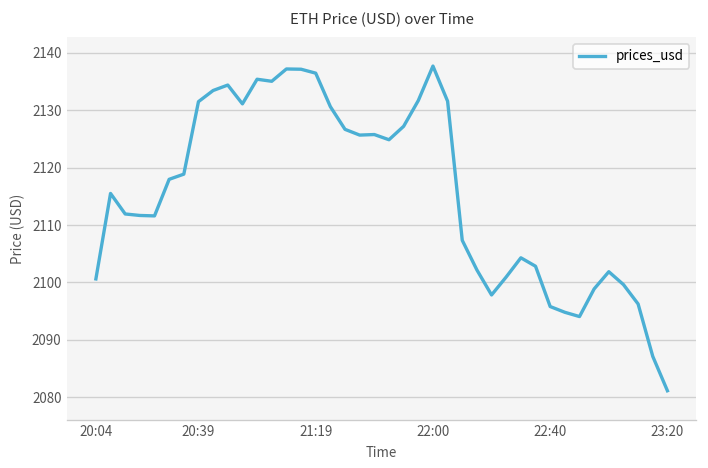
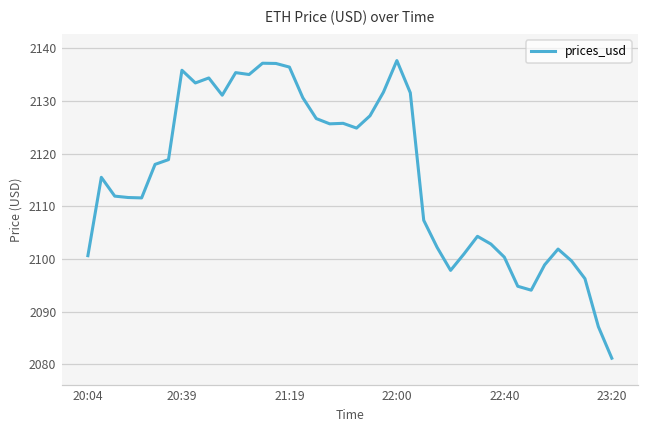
  {
    "20:04": 2101,
-   "20:39": 2131,
+   "20:39": 2136,
    "21:19": 2136,
    "22:00": 2138,
-   "22:40": 2096,
+   "22:40": 2100,
    "23:20": 2081
  }
